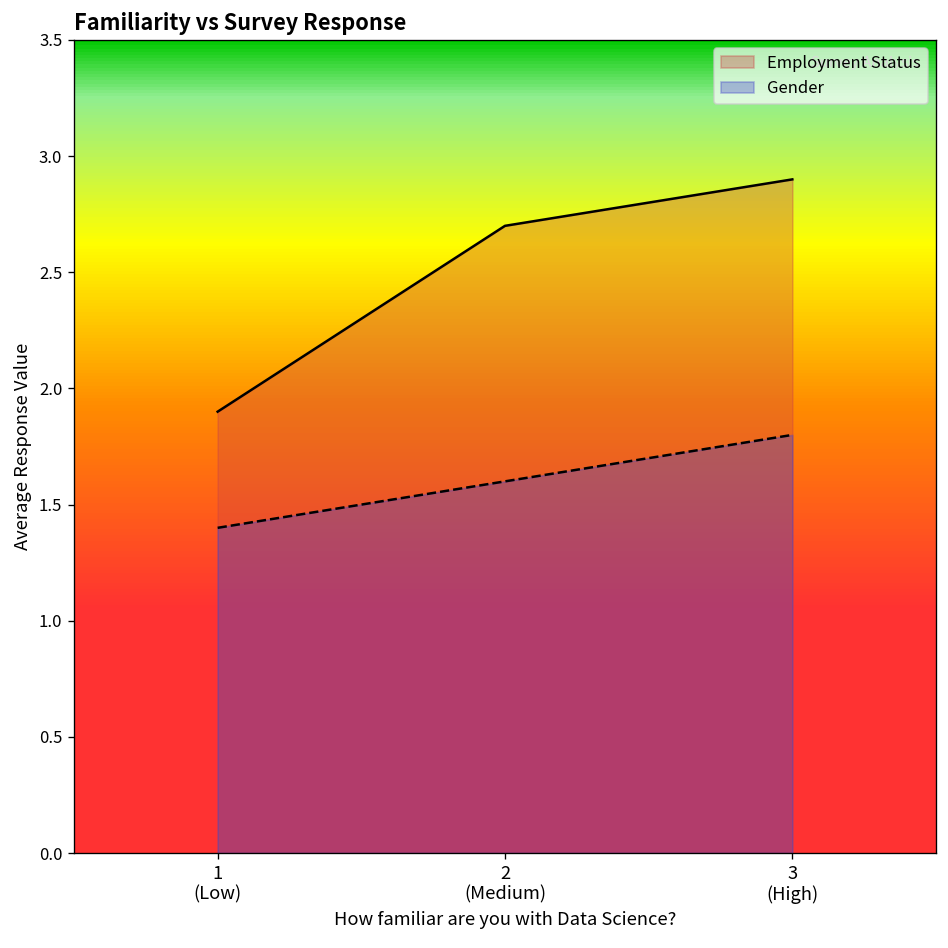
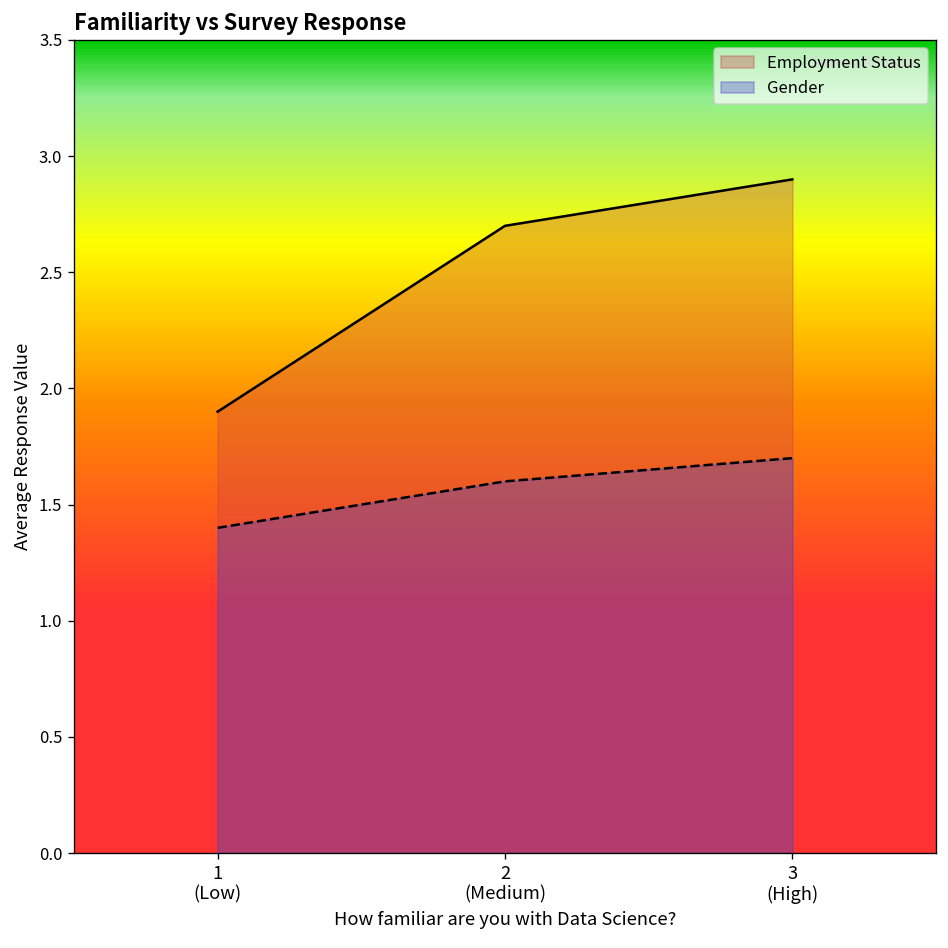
  {
    "Employment Status": {
      "1 (Low)": 1.9,
      "2 (Medium)": 2.7,
      "3 (High)": 2.9
    },
    "Gender": {
      "1 (Low)": 1.4,
      "2 (Medium)": 1.6,
-     "3 (High)": 1.8
+     "3 (High)": 1.7
    }
  }
